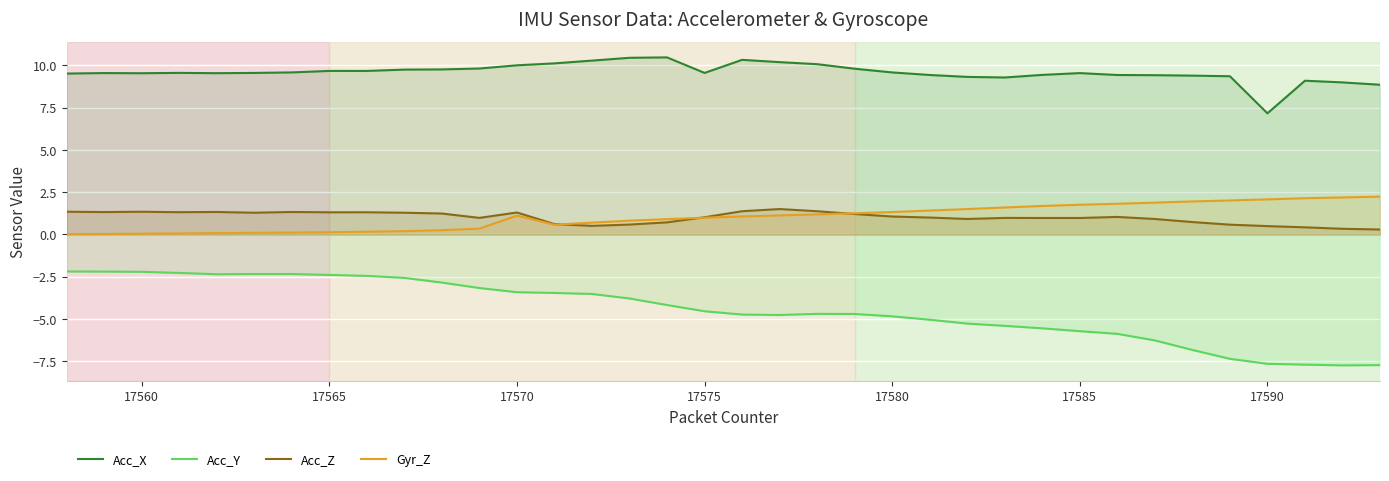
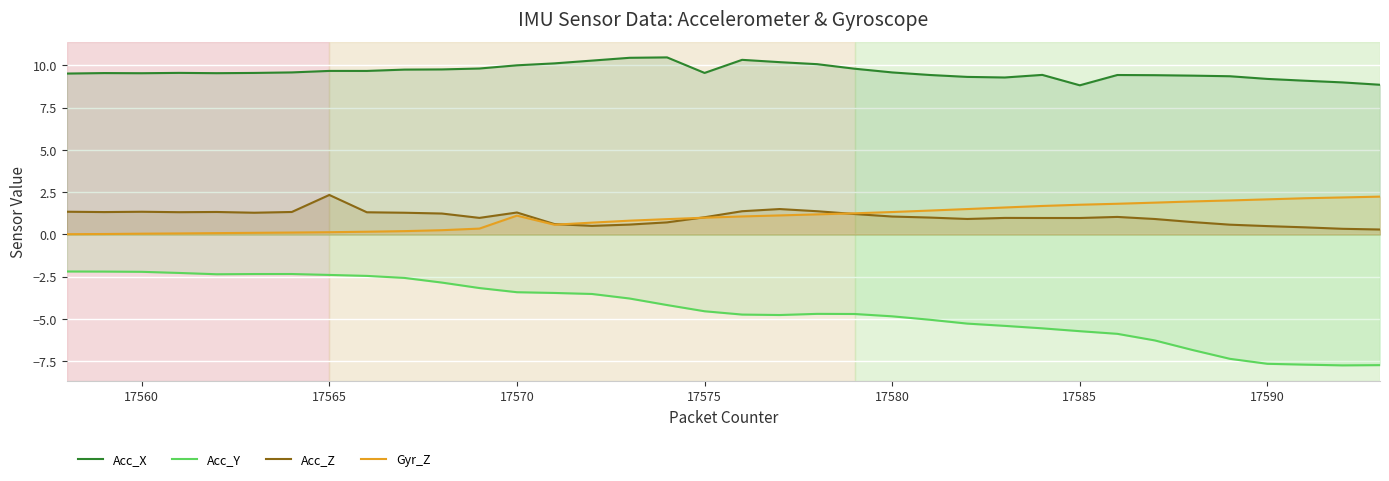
  {
    "Acc_X": {
      "17560": 9.5,
      "17565": 9.7,
      "17570": 10.0,
      "17575": 9.6,
      "17580": 9.6,
-     "17585": 9.5,
-     "17590": 7.2
+     "17585": 8.8,
+     "17590": 9.2
    },
    "Acc_Z": {
      "17560": 1.3,
-     "17565": 1.3,
+     "17565": 2.3,
      "17570": 1.3,
      "17580": 1.1,
      "17585": 1.0,
      "17590": 0.5
    },
    "Gyr_Z": {
      "17570": 1.1,
      "17580": 1.3,
      "17585": 1.8,
      "17590": 2.1
    }
  }
